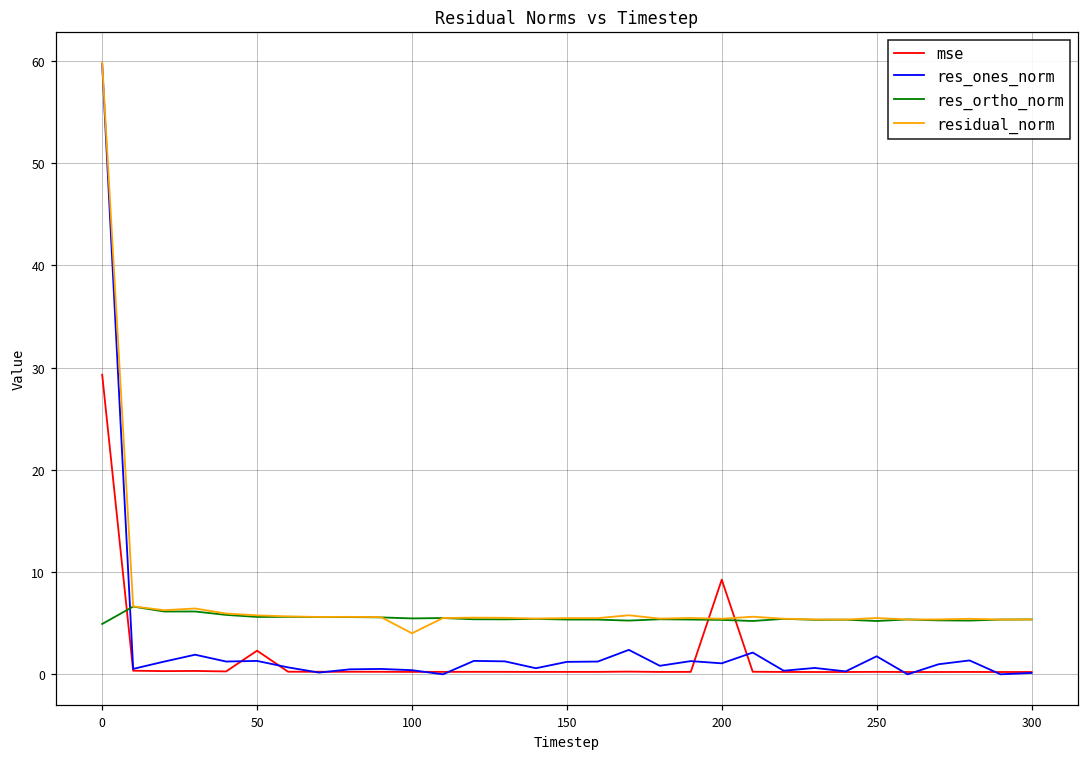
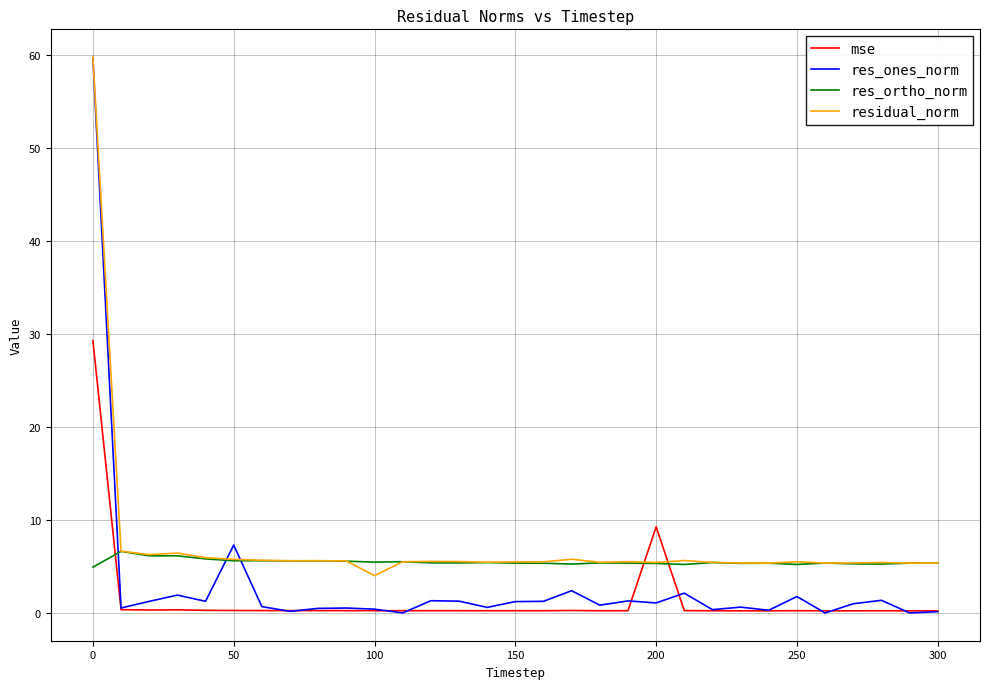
  {
    "mse": {
      "0": 29,
-     "50": 2,
+     "50": 0,
      "150": 0,
      "200": 9,
      "250": 0
    },
    "res_ones_norm": {
-     "50": 1,
+     "50": 7,
      "150": 1,
      "200": 1,
      "250": 2
    },
    "res_ortho_norm": {
      "0": 5,
      "100": 5,
      "250": 5
    },
    "residual_norm": {
      "100": 4,
      "250": 6
    }
  }
